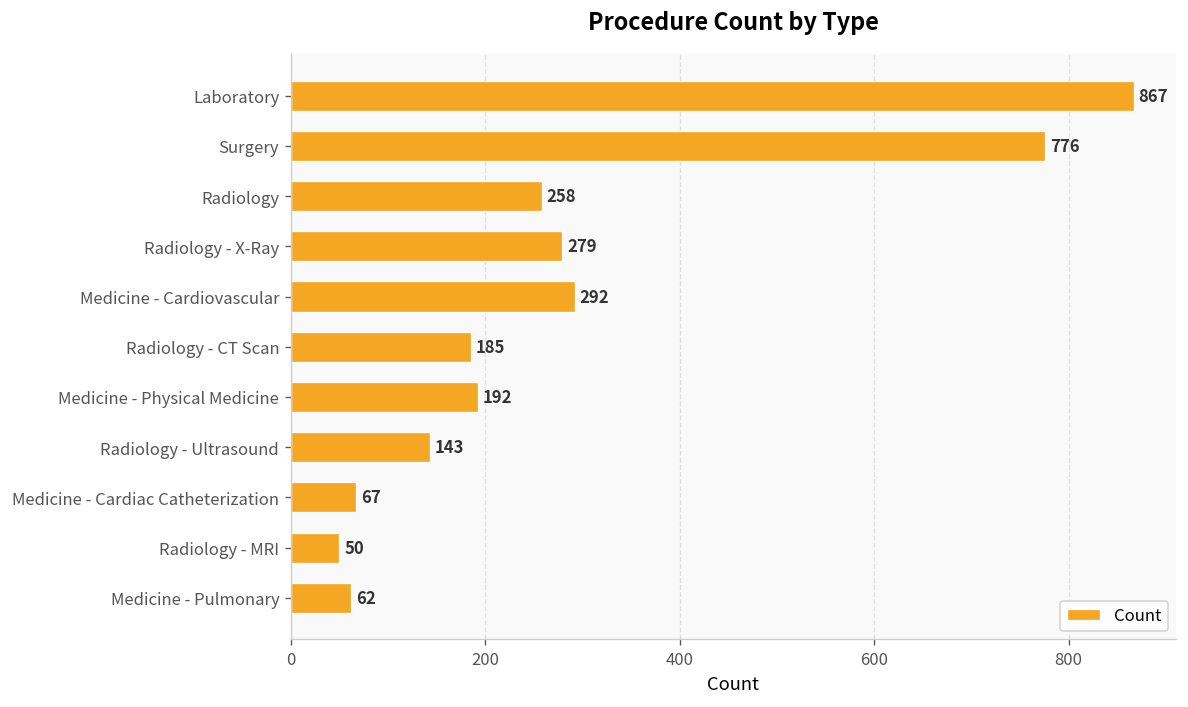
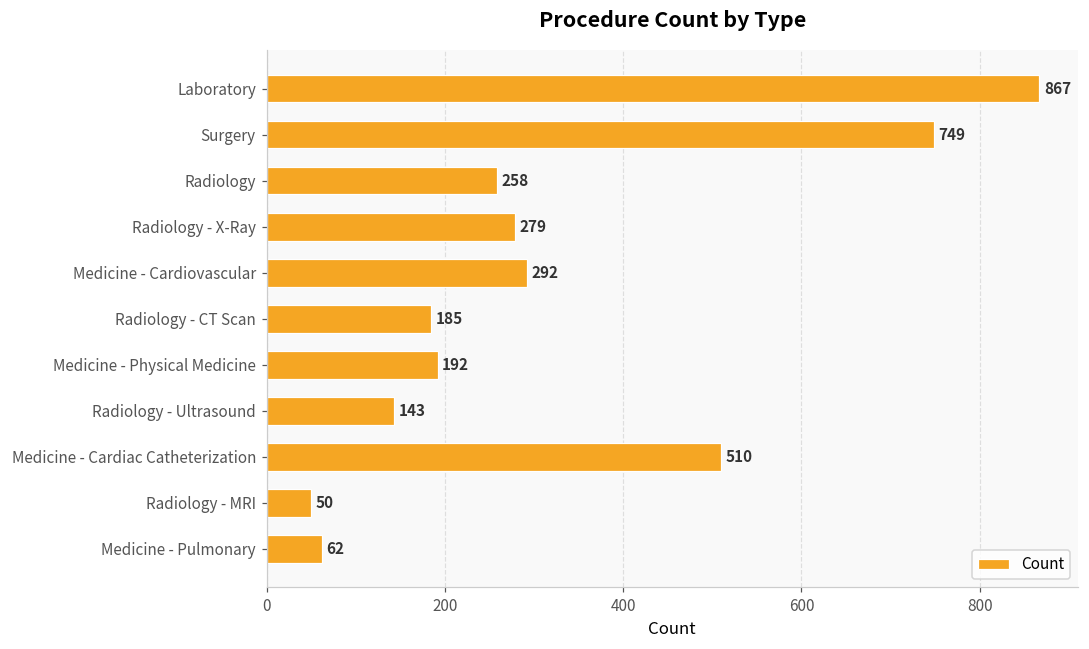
  {
    "Laboratory": 867,
-   "Surgery": 776,
+   "Surgery": 749,
    "Radiology": 258,
    "Radiology - X-Ray": 279,
    "Medicine - Cardiovascular": 292,
    "Radiology - CT Scan": 185,
    "Medicine - Physical Medicine": 192,
    "Radiology - Ultrasound": 143,
-   "Medicine - Cardiac Catheterization": 67,
+   "Medicine - Cardiac Catheterization": 510,
    "Radiology - MRI": 50,
    "Medicine - Pulmonary": 62
  }
